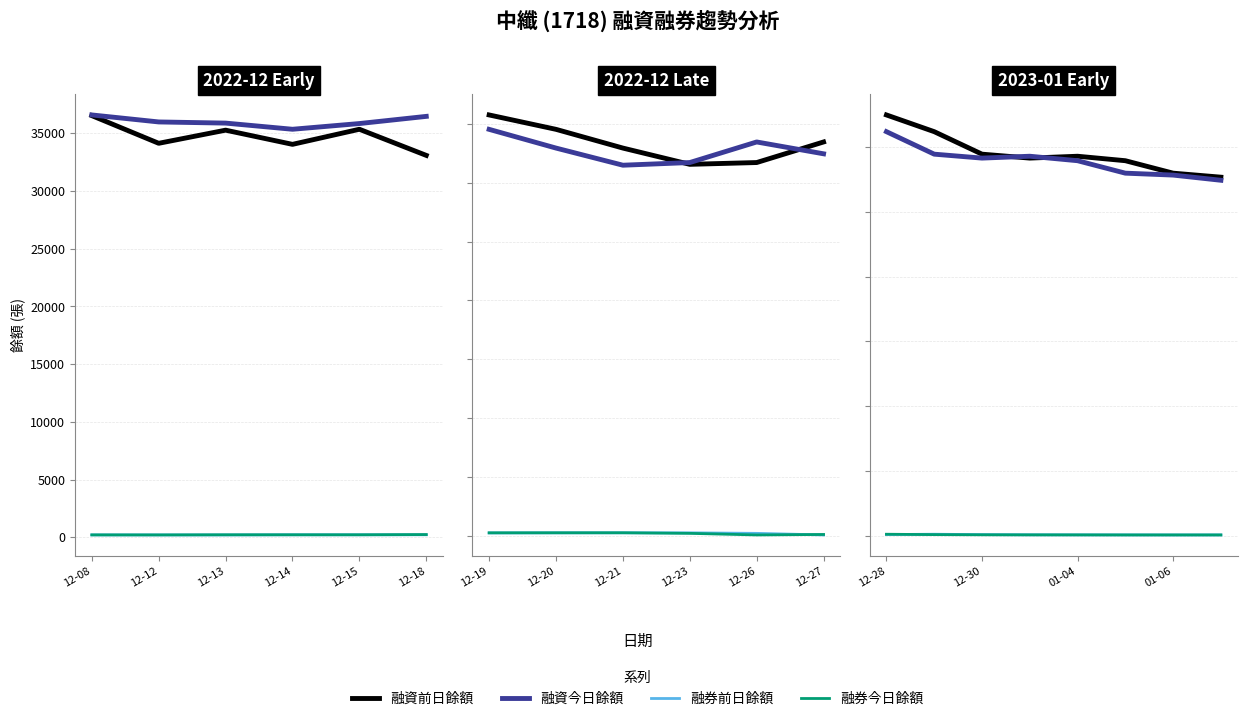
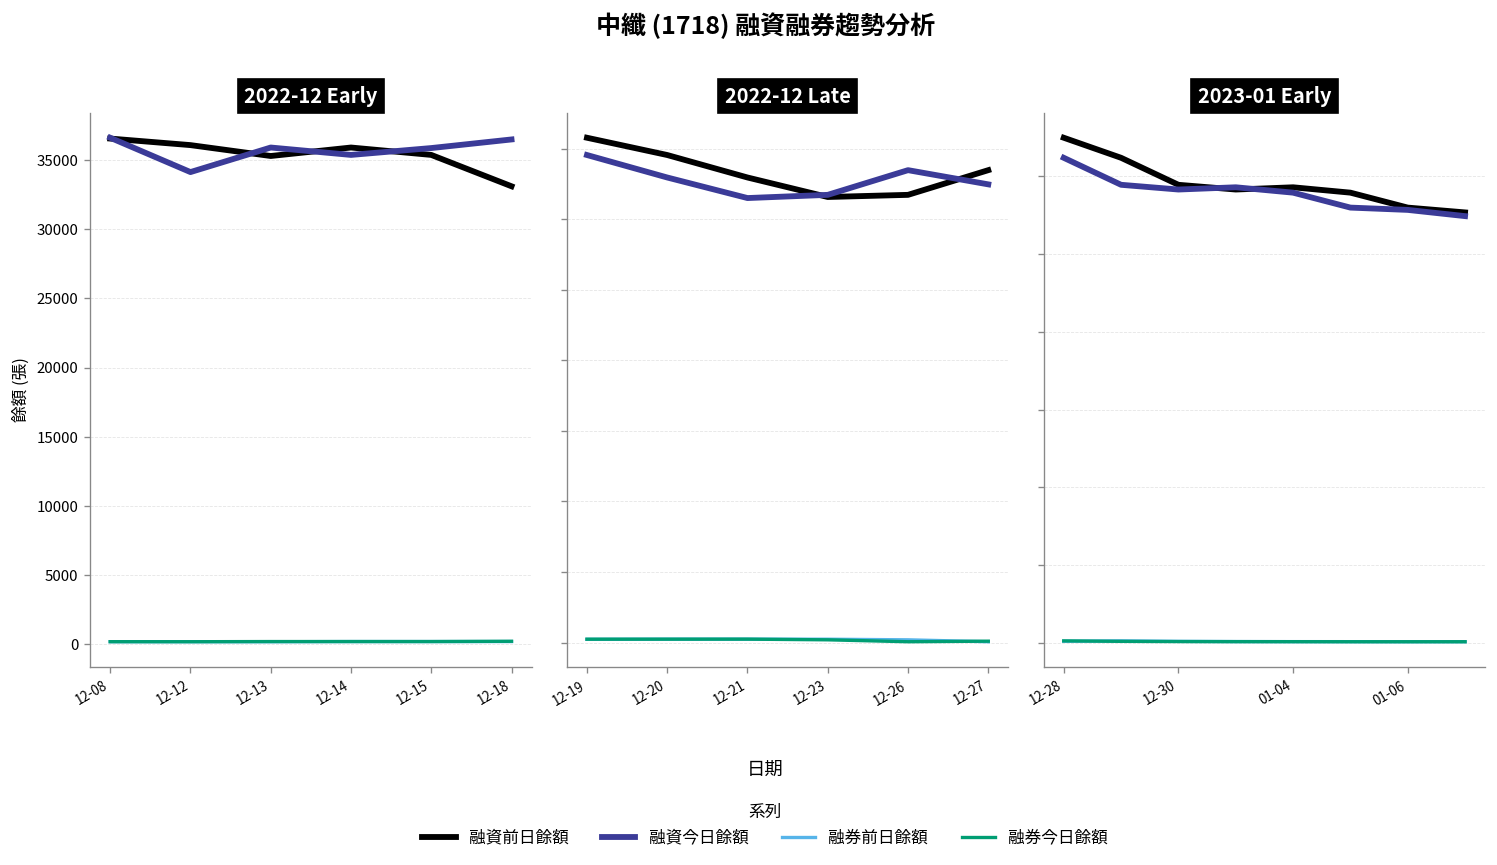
  {
    "2022-12 Early": {
      "融資前日餘額": {
-       "12-12": 34100,
+       "12-12": 36100,
        "12-13": 35300,
-       "12-14": 34100,
+       "12-14": 35900,
        "12-15": 35400,
        "12-18": 33100
      },
      "融資今日餘額": {
-       "12-12": 36000,
+       "12-12": 34100,
        "12-13": 35900,
        "12-14": 35400,
        "12-15": 35900,
        "12-18": 36500
      },
      "融券今日餘額": {
        "12-08": 200,
        "12-12": 200,
        "12-13": 200,
        "12-14": 200,
        "12-15": 200,
        "12-18": 200
      }
    }
  }
